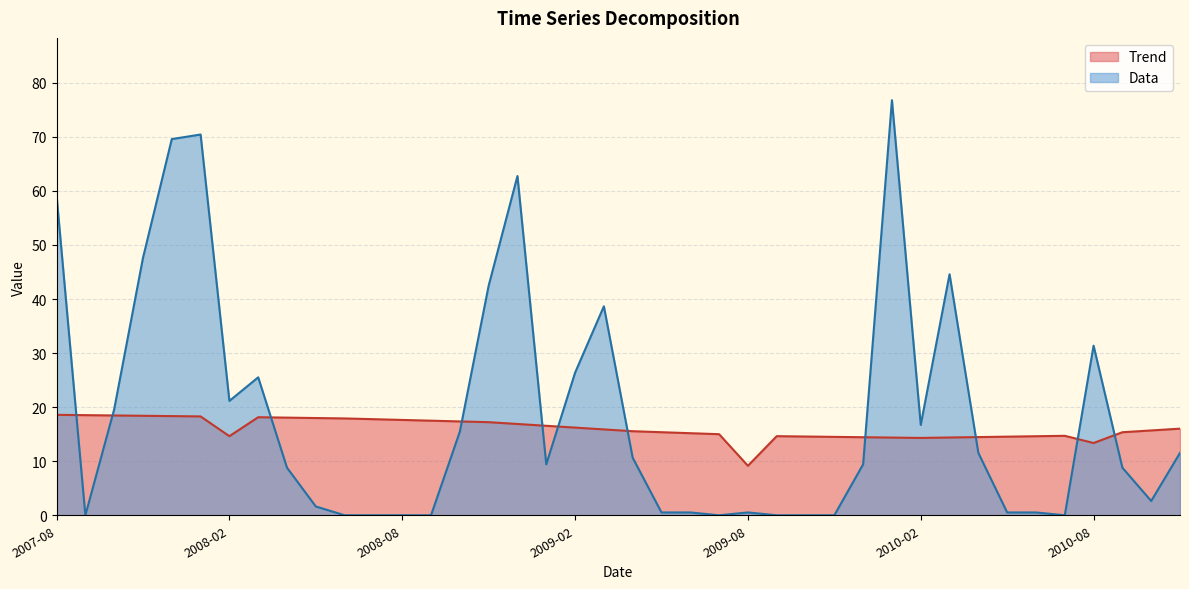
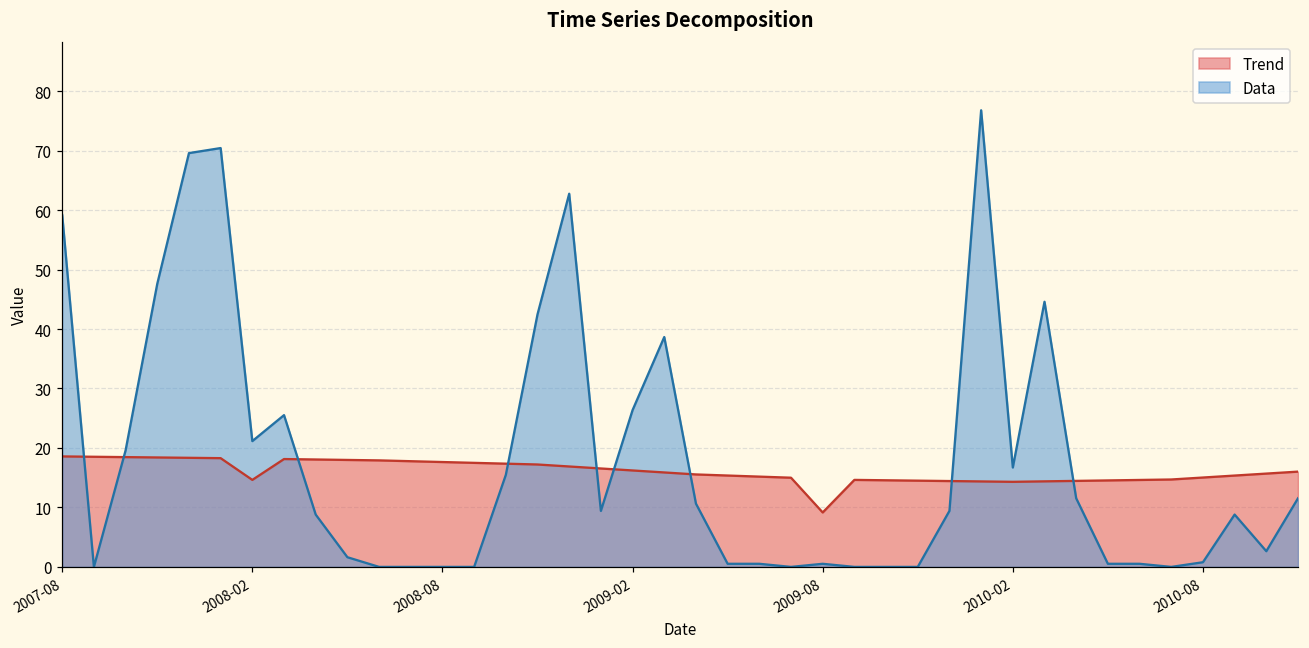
  {
    "Trend": {
      "2007-08": 19,
      "2008-02": 15,
      "2008-08": 18,
      "2009-02": 16,
      "2009-08": 9,
      "2010-02": 14,
-     "2010-08": 13
+     "2010-08": 15
    },
    "Data": {
      "2007-08": 59,
      "2008-02": 21,
      "2008-08": 0,
      "2009-02": 26,
      "2009-08": 1,
      "2010-02": 17,
-     "2010-08": 31
+     "2010-08": 1
    }
  }
